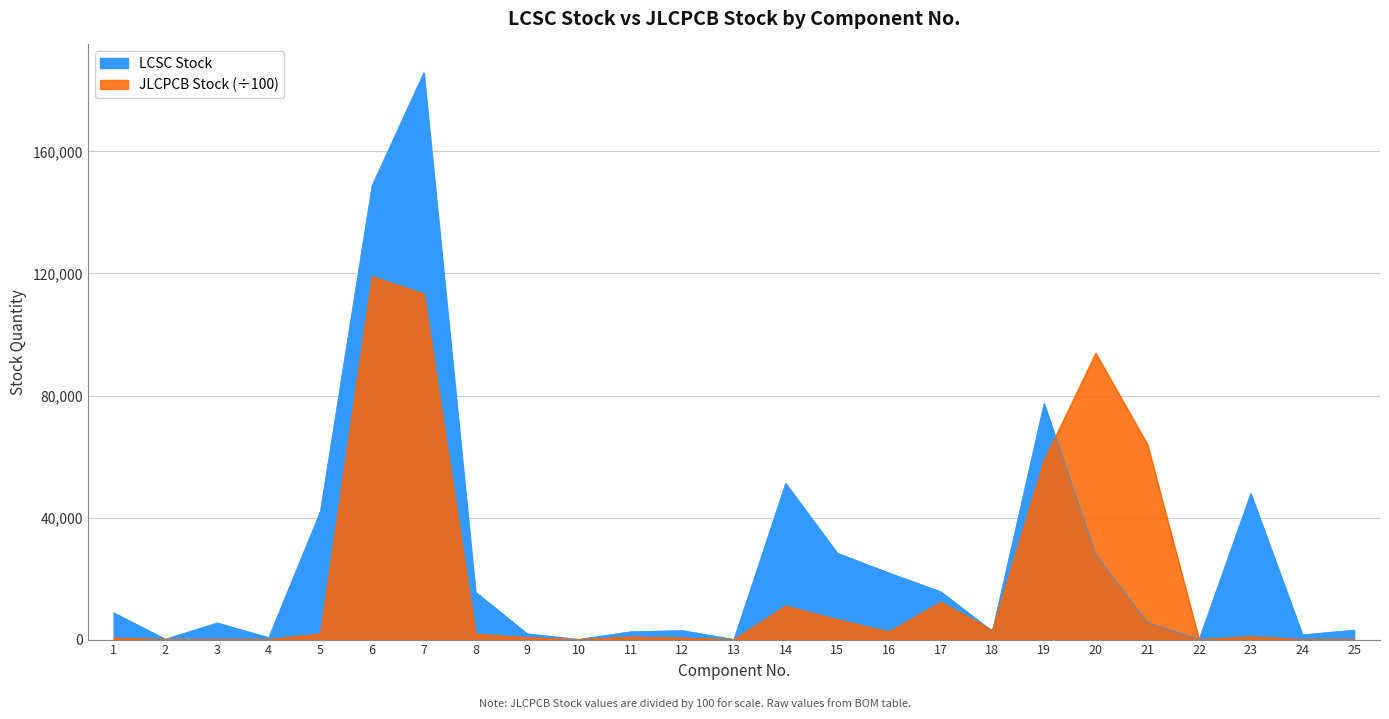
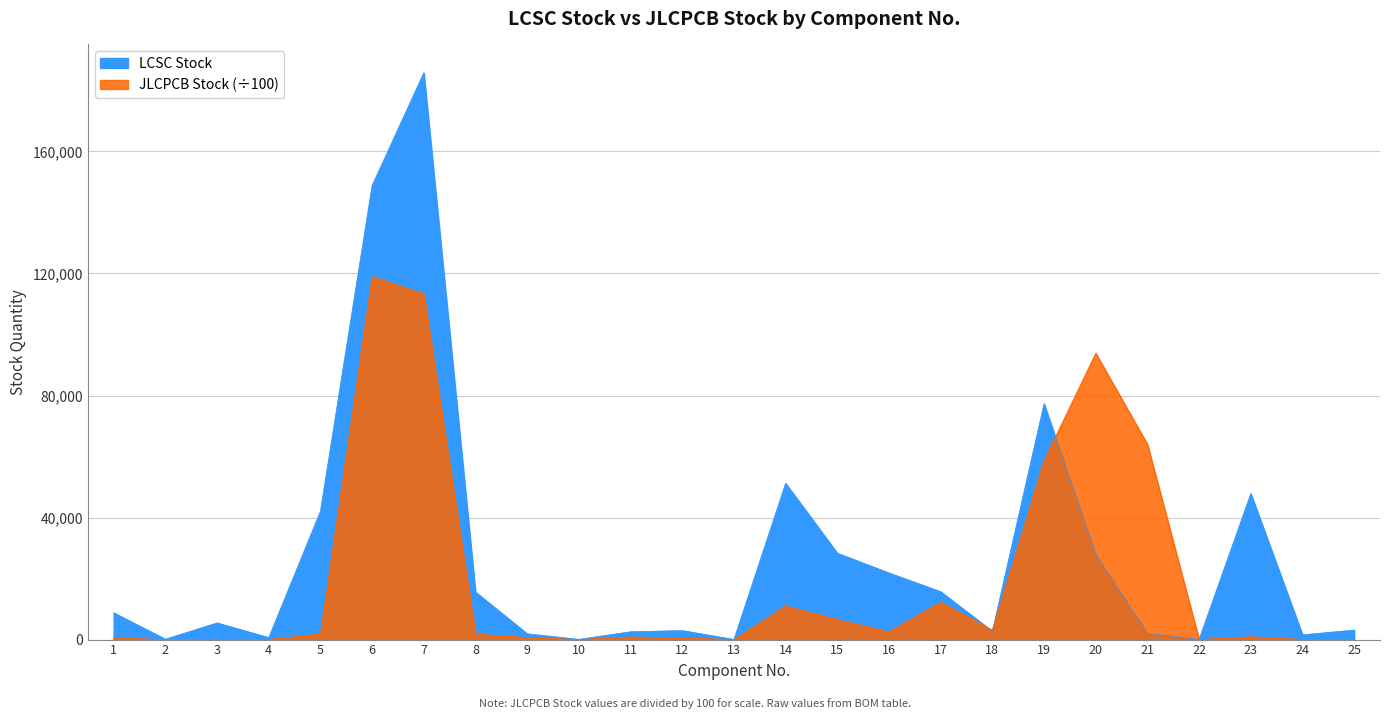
  {
    "LCSC Stock": {
      "1": "9,000",
      "3": "5,000",
      "5": "42,000",
      "6": "149,000",
      "7": "186,000",
      "8": "16,000",
      "9": "2,000",
      "11": "3,000",
      "12": "3,000",
      "14": "51,000",
      "15": "28,000",
      "16": "22,000",
      "17": "16,000",
      "19": "77,000",
      "20": "28,000",
-     "21": "6,000",
+     "21": "2,000",
      "23": "48,000",
      "24": "2,000",
      "25": "3,000"
    },
    "JLCPCB Stock (÷100)": {
      "1": "1,000",
      "3": "0",
      "5": "2,000",
      "6": "119,000",
      "7": "113,000",
      "8": "2,000",
      "9": "1,000",
      "11": "1,000",
      "12": "1,000",
      "14": "11,000",
      "15": "7,000",
      "16": "3,000",
      "17": "12,000",
      "19": "59,000",
      "20": "94,000",
      "21": "64,000",
      "23": "1,000",
      "24": "0",
      "25": "0"
    }
  }
